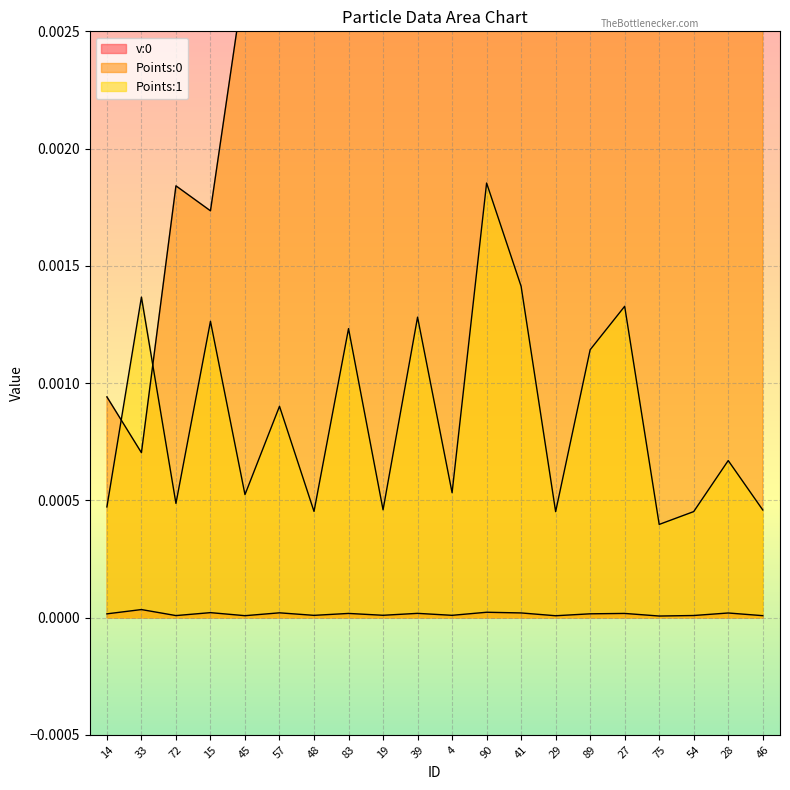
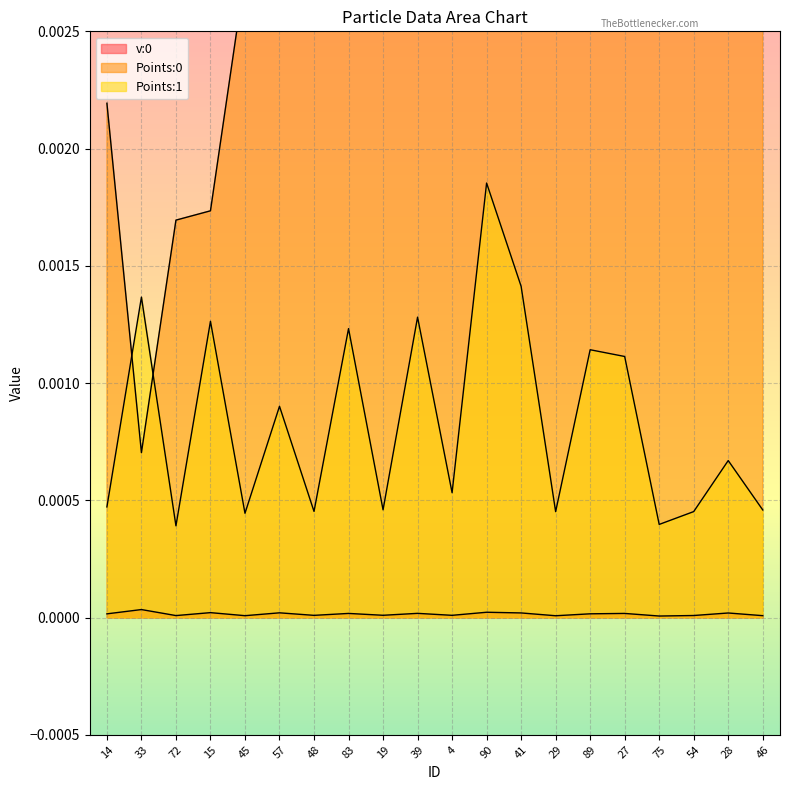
  {
    "v:0": {
      "14": 0.00002,
      "33": 0.00003,
      "72": 0.00001,
      "15": 0.00002,
      "45": 0.00001,
      "57": 0.00002,
      "48": 0.00001,
      "83": 0.00002,
      "19": 0.00001,
      "39": 0.00002,
      "4": 0.00001,
      "90": 0.00002,
      "41": 0.00002,
      "29": 0.00001,
      "89": 0.00002,
      "27": 0.00002,
      "75": 0.00001,
      "54": 0.00001,
      "28": 0.00002,
      "46": 0.00001
    },
    "Points:0": {
-     "14": 0.00094,
+     "14": 0.00219,
      "33": 0.00070,
-     "72": 0.00184,
+     "72": 0.00169,
      "15": 0.00173
    },
    "Points:1": {
      "14": 0.00047,
      "33": 0.00137,
-     "72": 0.00049,
+     "72": 0.00039,
      "15": 0.00126,
-     "45": 0.00052,
+     "45": 0.00044,
      "57": 0.00090,
      "48": 0.00045,
      "83": 0.00123,
      "19": 0.00046,
      "39": 0.00128,
      "4": 0.00053,
      "90": 0.00185,
      "41": 0.00141,
      "29": 0.00045,
      "89": 0.00114,
-     "27": 0.00133,
+     "27": 0.00111,
      "75": 0.00040,
      "54": 0.00045,
      "28": 0.00067,
      "46": 0.00046
    }
  }
